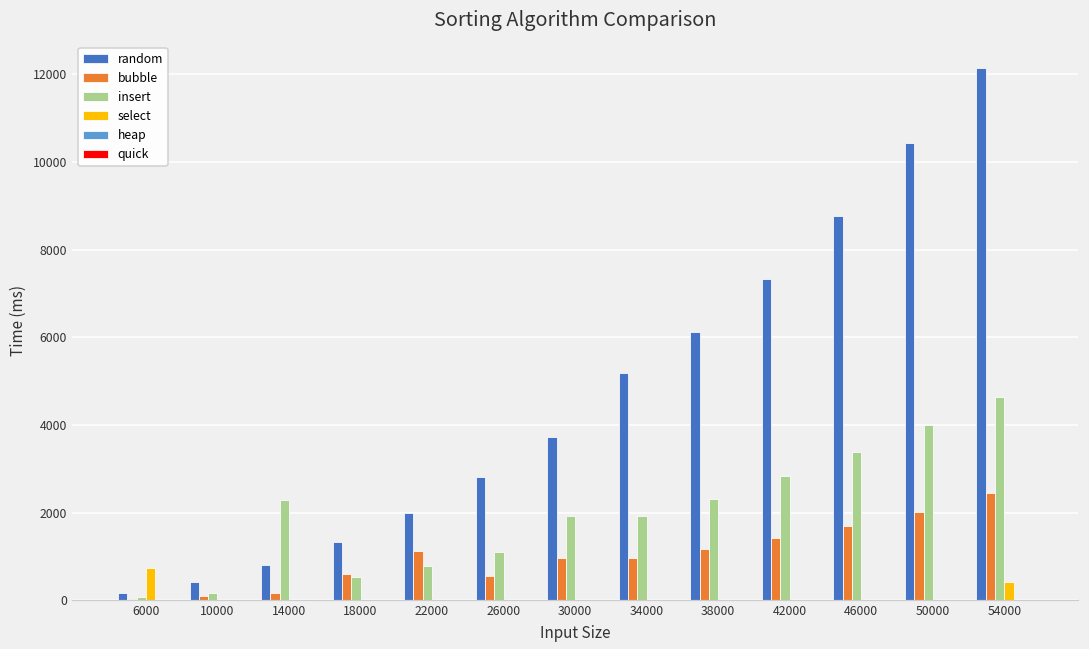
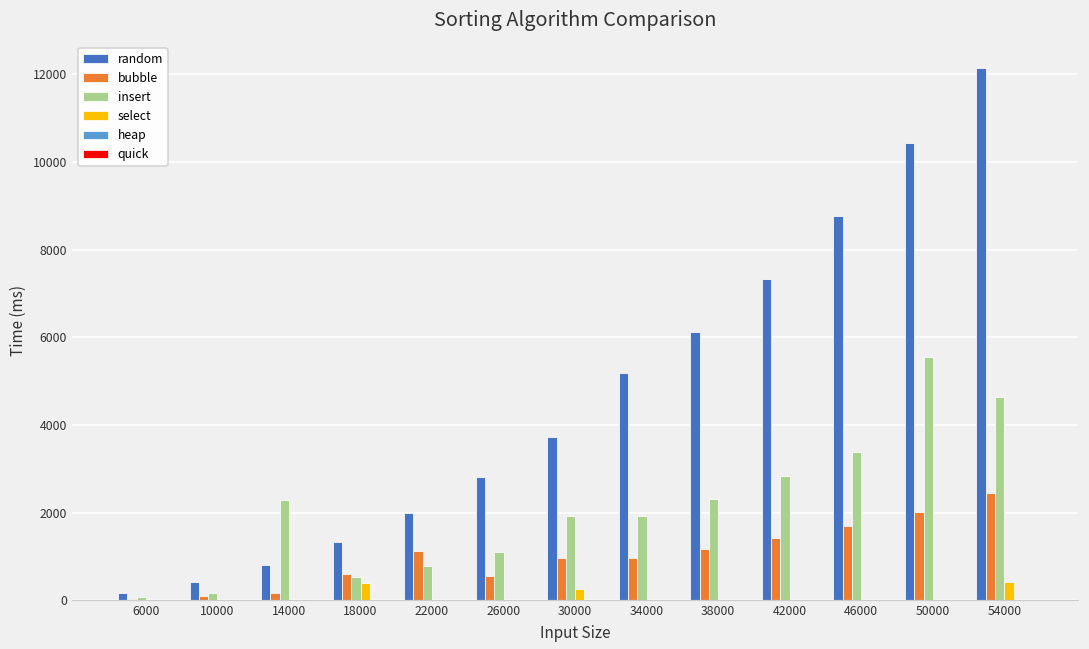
  {
    "bubble": {
      "10000": 100,
      "14000": 200,
      "18000": 600,
      "22000": 1100,
      "26000": 500,
      "30000": 1000,
      "34000": 1000,
      "38000": 1200,
      "42000": 1400,
      "46000": 1700,
      "50000": 2000,
      "54000": 2400
    },
    "insert": {
      "10000": 200,
      "14000": 2300,
      "18000": 500,
      "22000": 800,
      "26000": 1100,
      "30000": 1900,
      "34000": 1900,
      "38000": 2300,
      "42000": 2800,
      "46000": 3400,
-     "50000": 4000,
+     "50000": 5500,
      "54000": 4600
    },
    "select": {
-     "6000": 700,
-     "18000": 0,
-     "30000": 0,
+     "6000": 0,
+     "18000": 400,
+     "30000": 200,
      "54000": 400
    }
  }
